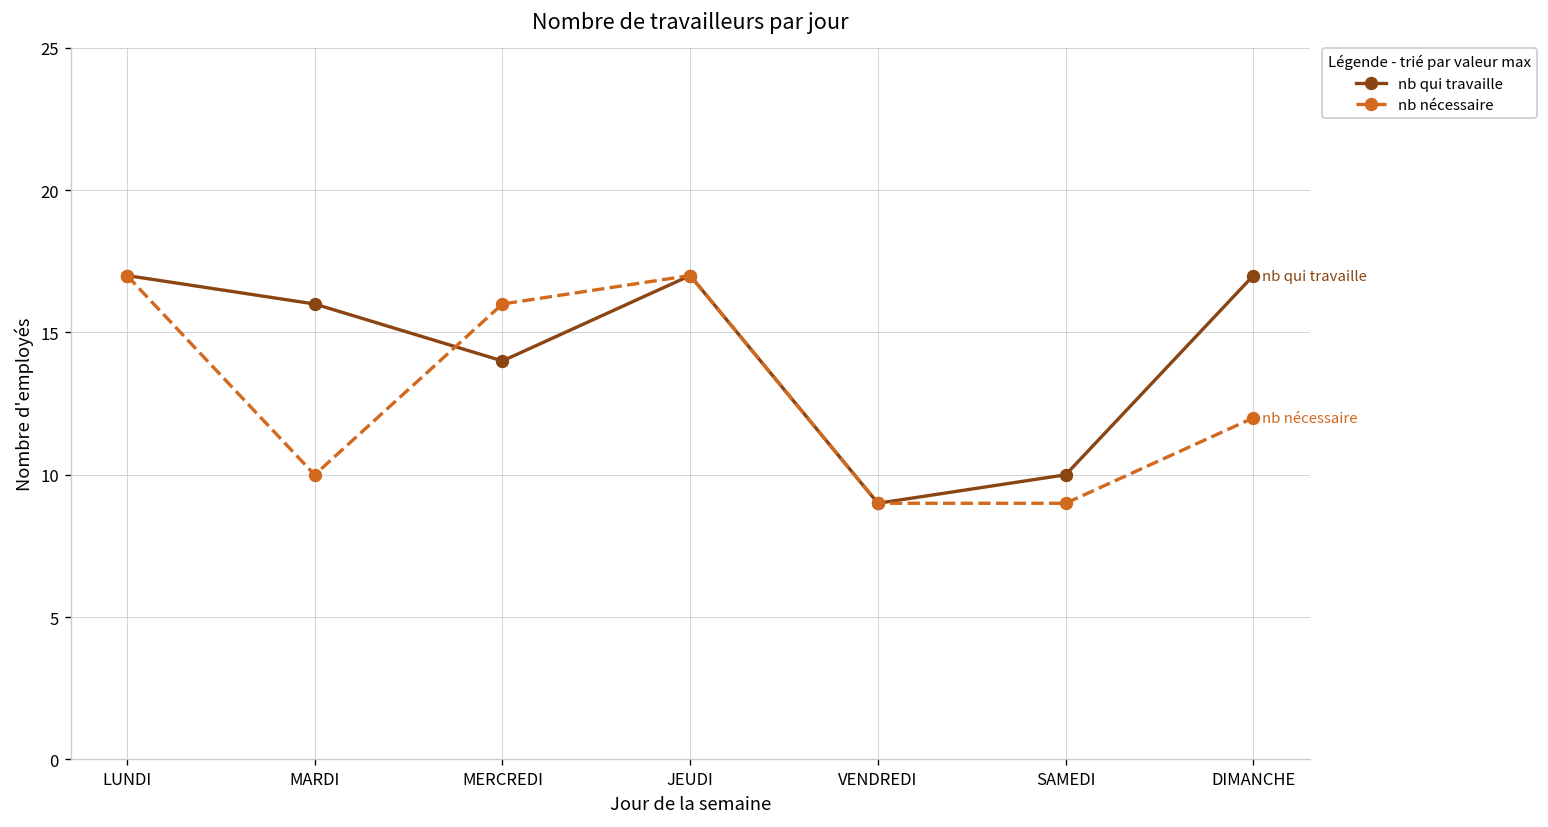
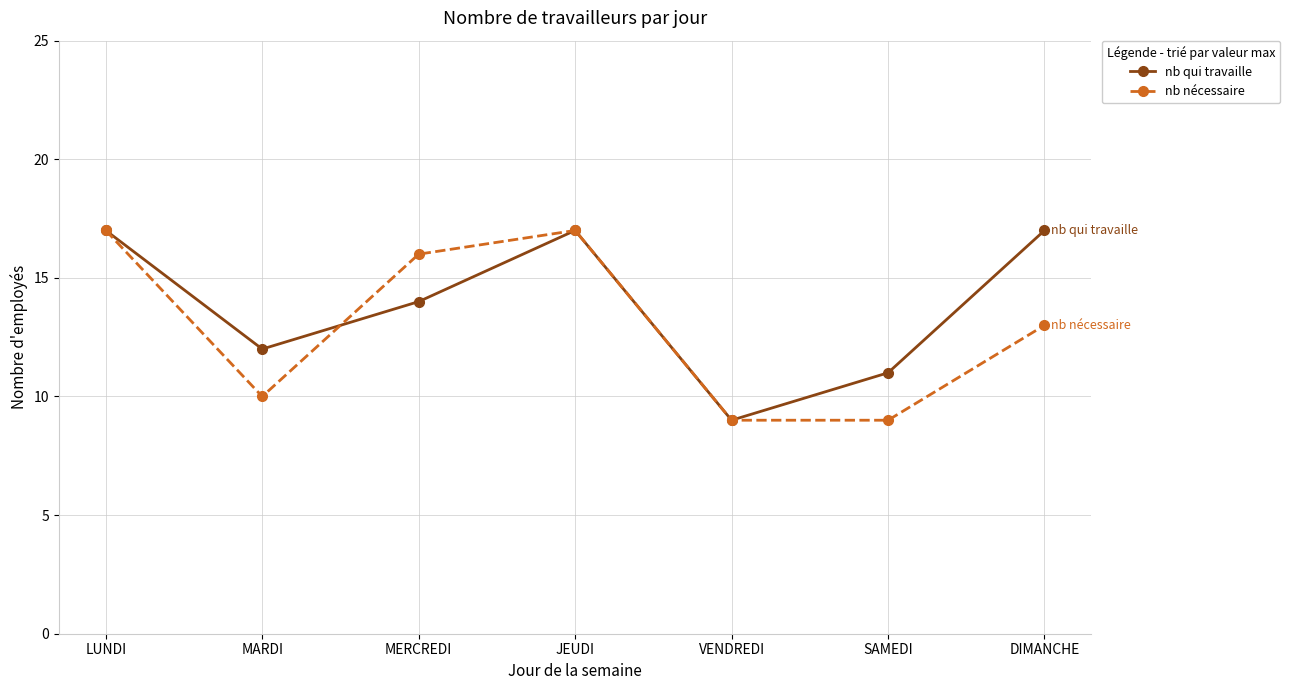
  {
    "nb qui travaille": {
-     "MARDI": 16,
+     "MARDI": 12,
      "MERCREDI": 14,
-     "SAMEDI": 10,
+     "SAMEDI": 11,
      "DIMANCHE": 17
    },
    "nb nécessaire": {
      "MARDI": 10,
      "MERCREDI": 16,
      "SAMEDI": 9,
-     "DIMANCHE": 12
+     "DIMANCHE": 13
    }
  }
